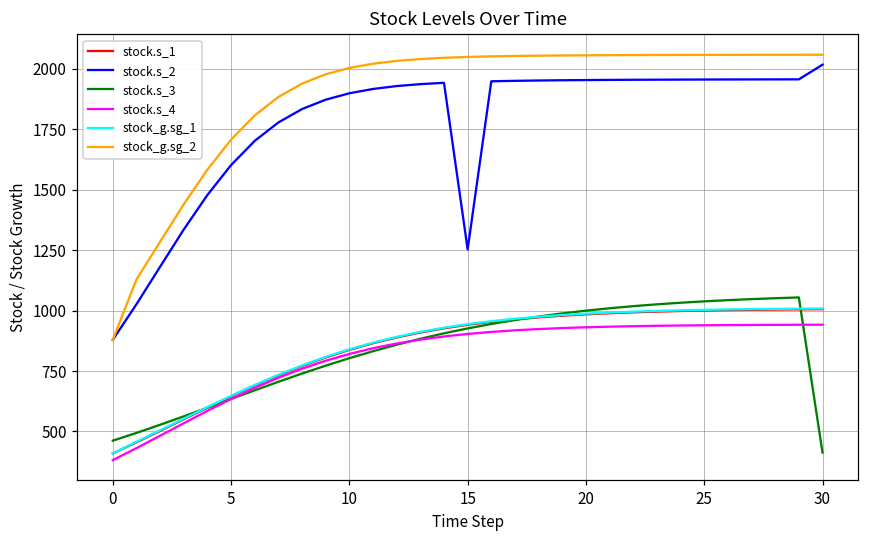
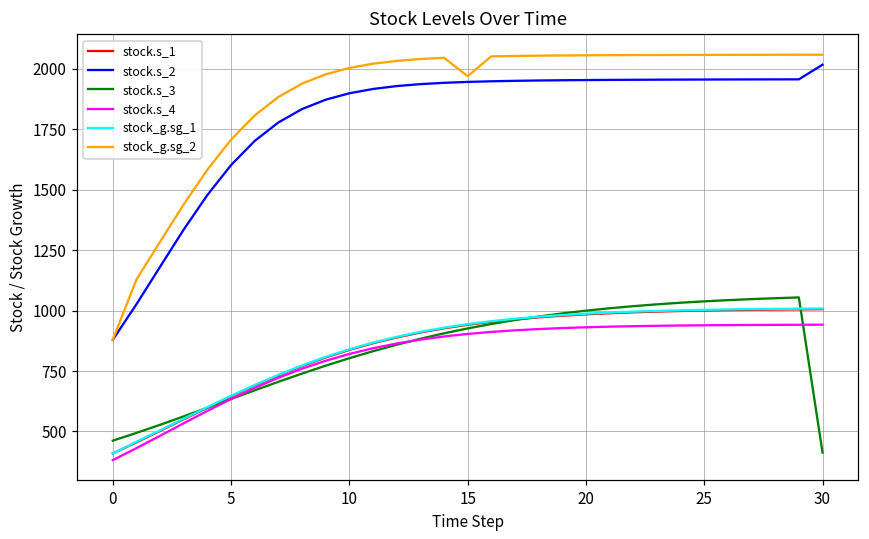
  {
    "stock.s_2": {
      "5": 1600,
      "10": 1900,
-     "15": 1250,
+     "15": 1950,
      "20": 1950,
      "25": 1960,
      "30": 2020
    },
    "stock.s_3": {
      "0": 460,
      "10": 800,
      "15": 930,
      "20": 1000,
      "25": 1040,
      "30": 410
    },
    "stock.s_4": {
      "0": 380,
      "10": 820,
      "15": 900,
      "20": 930,
      "25": 940,
      "30": 940
    },
    "stock_g.sg_2": {
      "5": 1710,
      "10": 2000,
-     "15": 2050,
+     "15": 1970,
      "20": 2060,
      "25": 2060,
      "30": 2060
    }
  }
